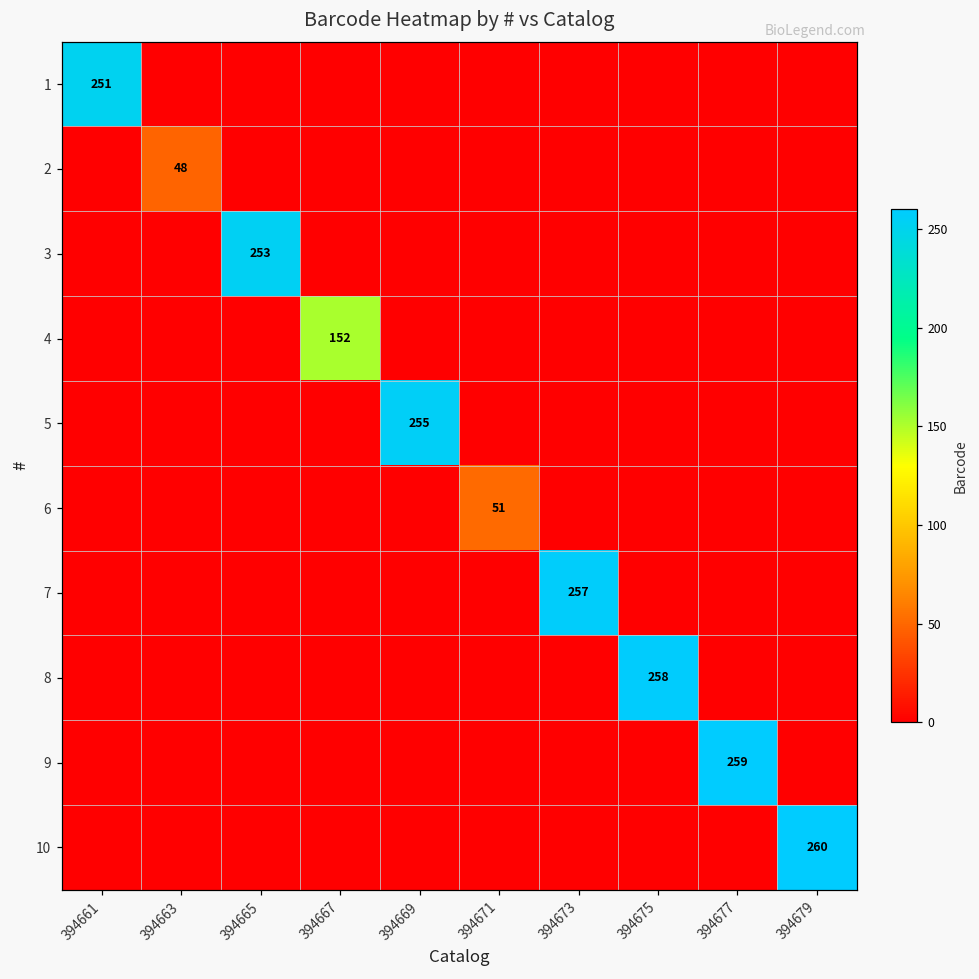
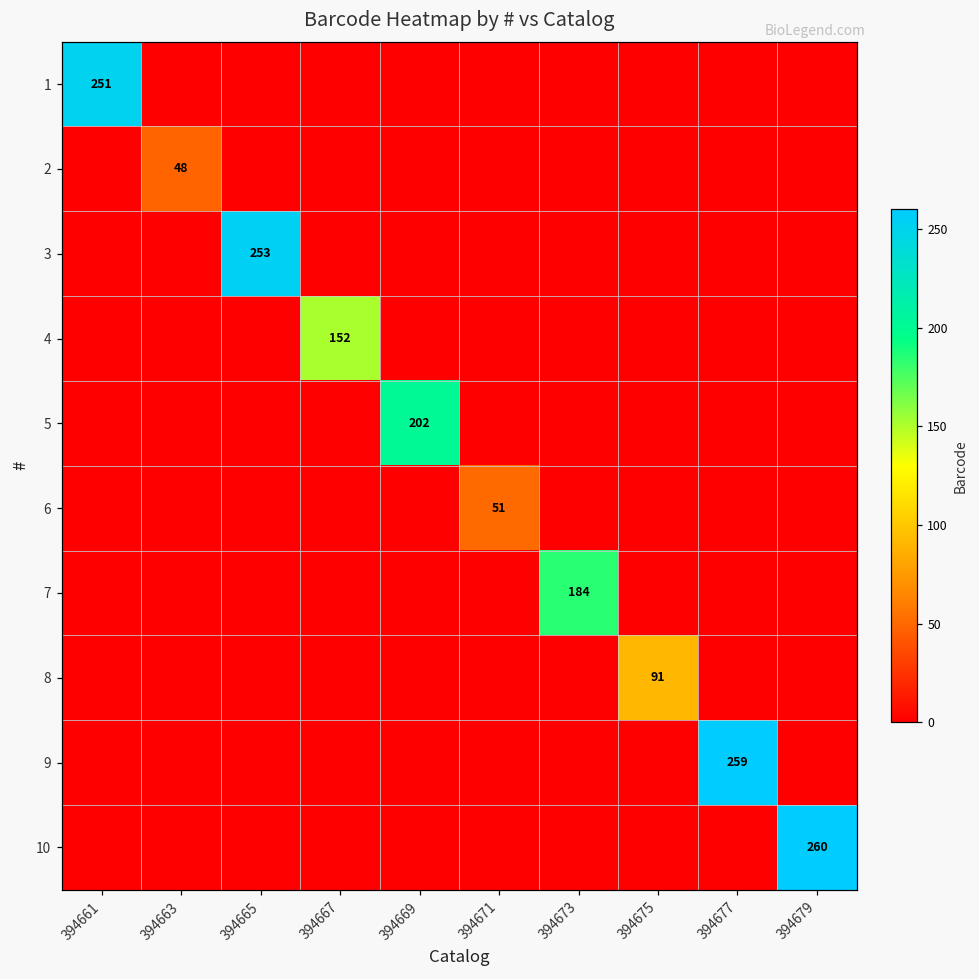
  {
    "1": {
      "394661": 251
    },
    "2": {
      "394663": 48
    },
    "3": {
      "394665": 253
    },
    "4": {
      "394667": 152
    },
    "5": {
-     "394669": 255
+     "394669": 202
    },
    "6": {
      "394671": 51
    },
    "7": {
-     "394673": 257
+     "394673": 184
    },
    "8": {
-     "394675": 258
+     "394675": 91
    },
    "9": {
      "394677": 259
    },
    "10": {
      "394679": 260
    }
  }
